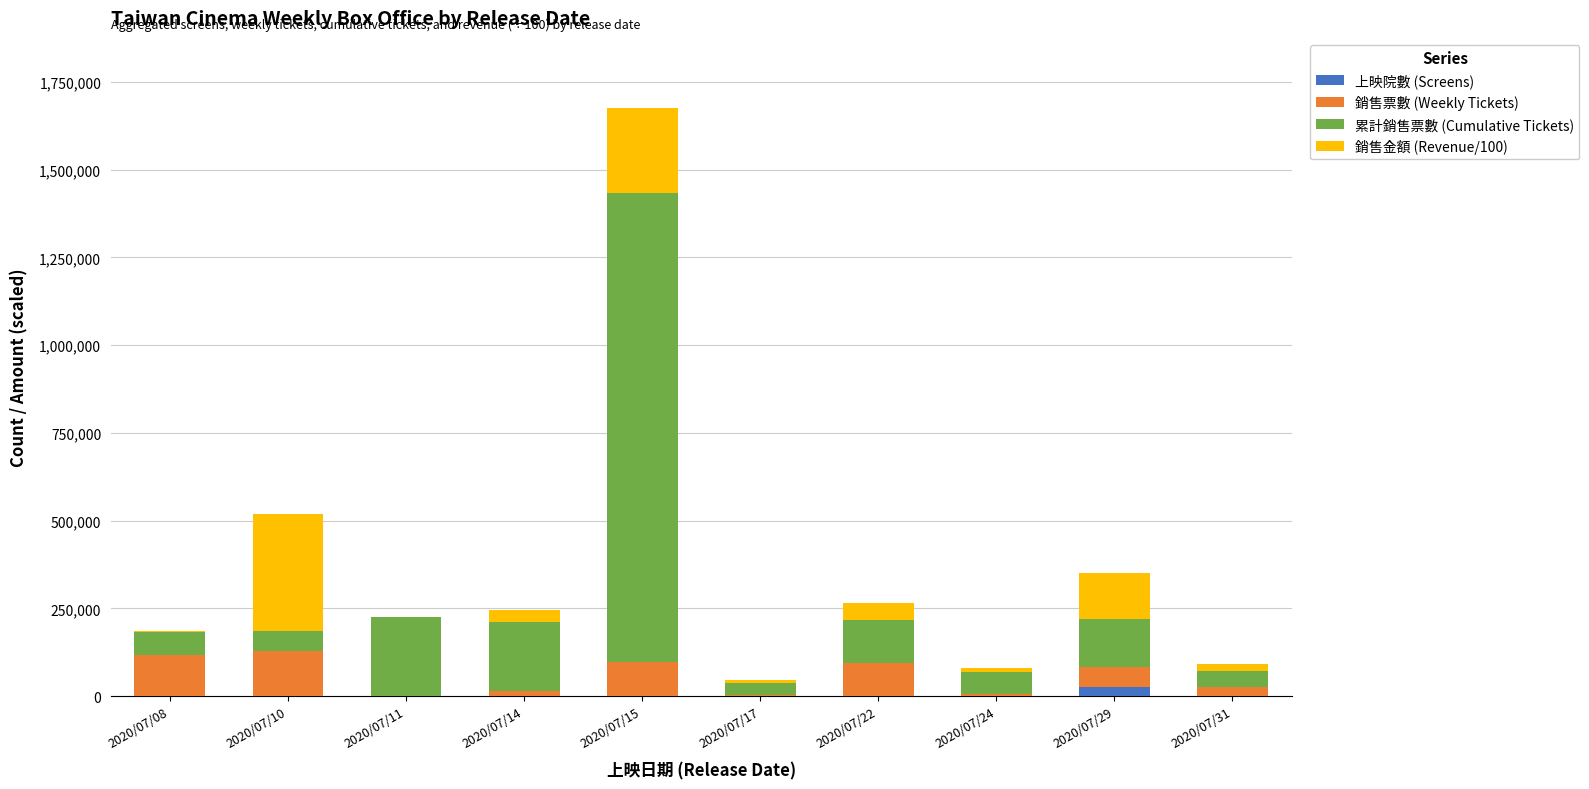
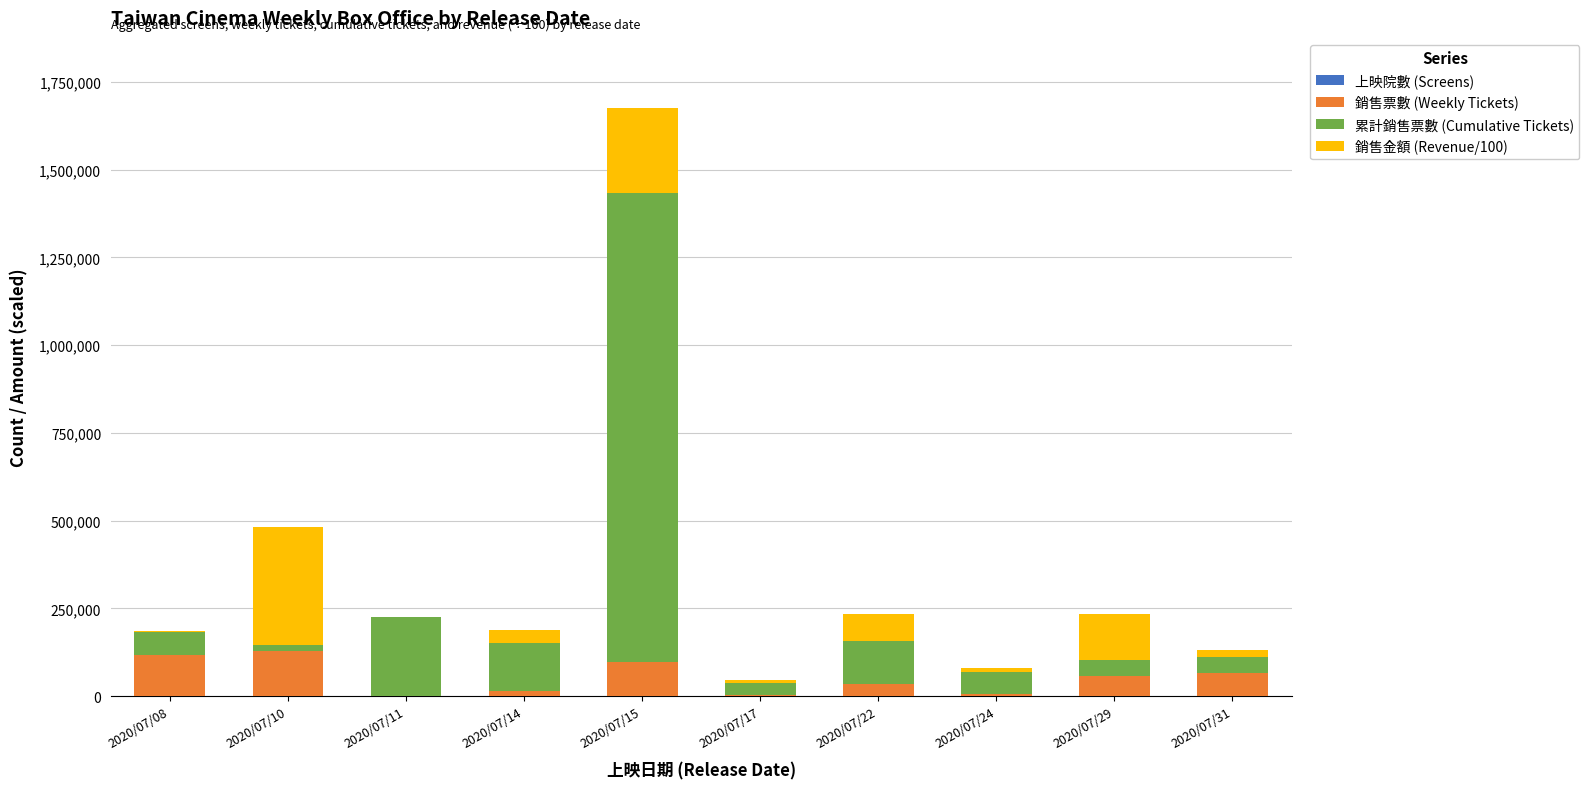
  {
    "上映院數 (Screens)": {
-     "2020/07/29": "30,000"
+     "2020/07/29": "0"
    },
    "銷售票數 (Weekly Tickets)": {
      "2020/07/08": "120,000",
      "2020/07/10": "130,000",
      "2020/07/14": "20,000",
      "2020/07/15": "100,000",
-     "2020/07/22": "90,000",
+     "2020/07/22": "30,000",
      "2020/07/29": "60,000",
-     "2020/07/31": "20,000"
+     "2020/07/31": "70,000"
    },
    "累計銷售票數 (Cumulative Tickets)": {
      "2020/07/08": "70,000",
-     "2020/07/10": "60,000",
+     "2020/07/10": "20,000",
      "2020/07/11": "230,000",
-     "2020/07/14": "200,000",
+     "2020/07/14": "140,000",
      "2020/07/15": "1,340,000",
      "2020/07/17": "30,000",
      "2020/07/22": "120,000",
      "2020/07/24": "60,000",
-     "2020/07/29": "140,000",
+     "2020/07/29": "50,000",
      "2020/07/31": "50,000"
    },
    "銷售金額 (Revenue/100)": {
      "2020/07/10": "340,000",
      "2020/07/14": "40,000",
      "2020/07/15": "240,000",
      "2020/07/17": "10,000",
-     "2020/07/22": "50,000",
+     "2020/07/22": "80,000",
      "2020/07/24": "10,000",
      "2020/07/29": "130,000",
      "2020/07/31": "20,000"
    }
  }
